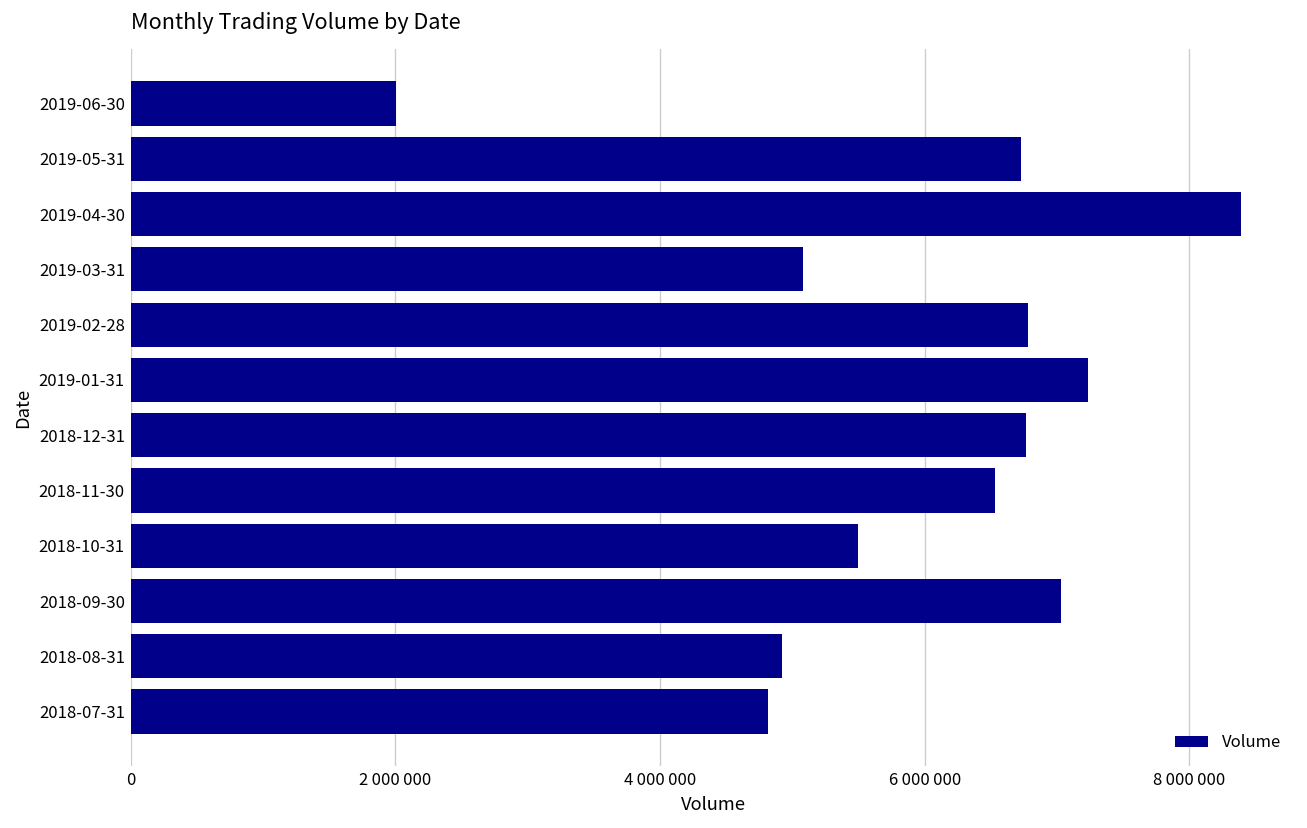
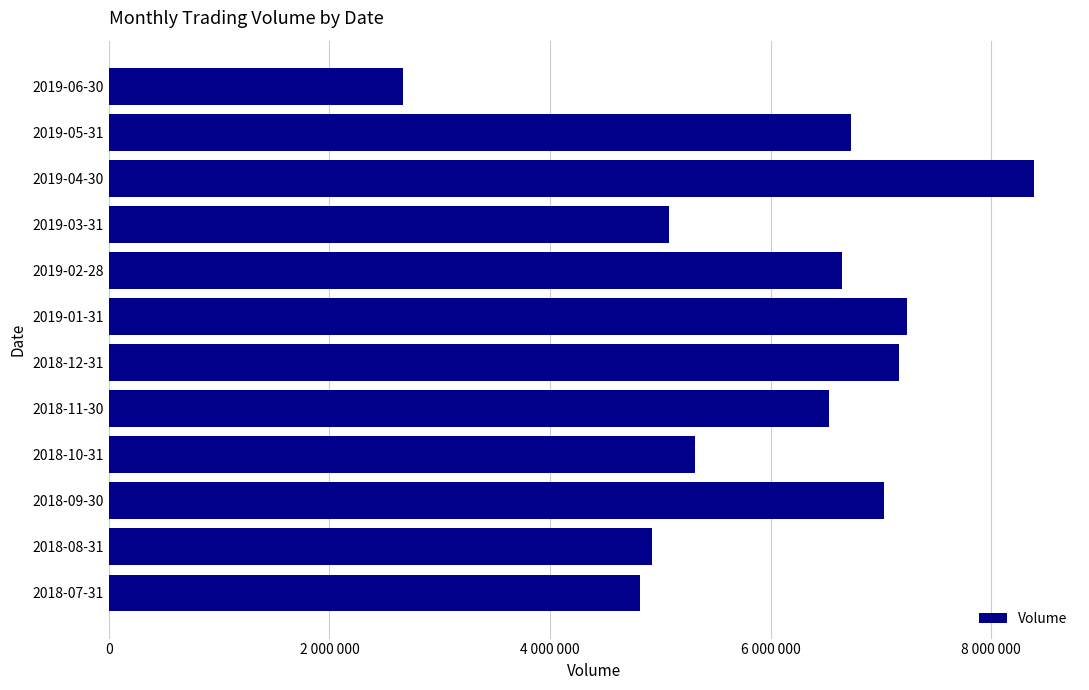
  {
-   "2019-06-30": 2000000,
+   "2019-06-30": 2670000,
    "2019-05-31": 6730000,
    "2019-04-30": 8390000,
    "2019-03-31": 5080000,
-   "2019-02-28": 6780000,
+   "2019-02-28": 6650000,
    "2019-01-31": 7240000,
-   "2018-12-31": 6770000,
+   "2018-12-31": 7160000,
    "2018-11-30": 6530000,
-   "2018-10-31": 5490000,
+   "2018-10-31": 5320000,
    "2018-09-30": 7030000,
    "2018-08-31": 4920000,
    "2018-07-31": 4810000
  }
